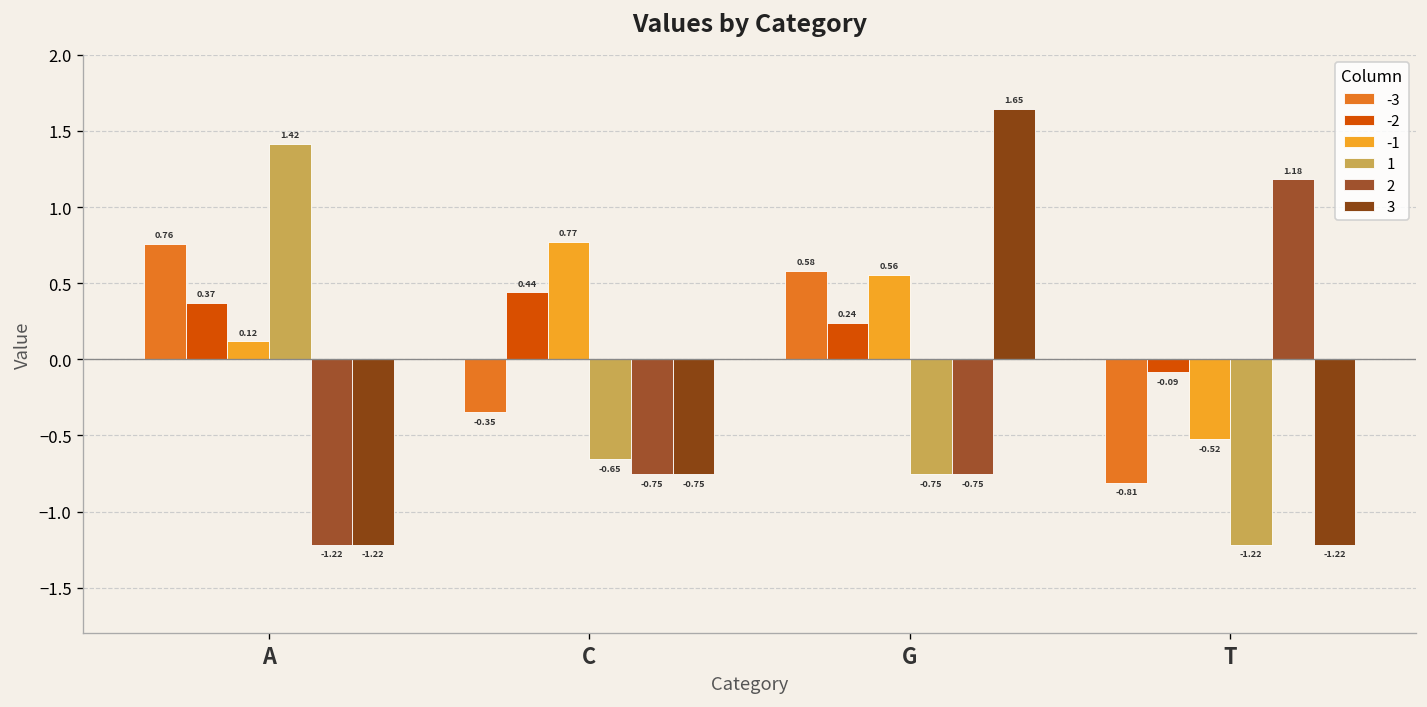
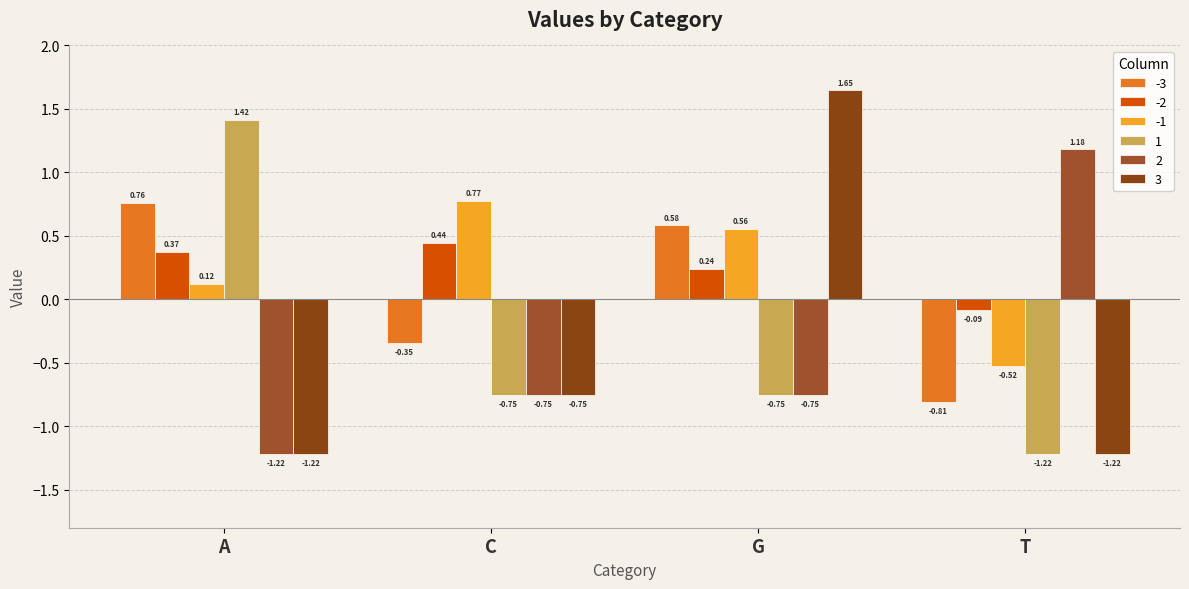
  {
    "1": {
      "A": 1.42,
-     "C": -0.65,
+     "C": -0.75,
      "G": -0.75,
      "T": -1.22
    }
  }
